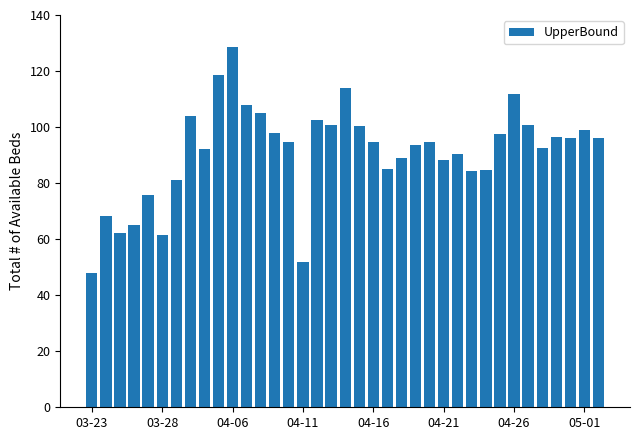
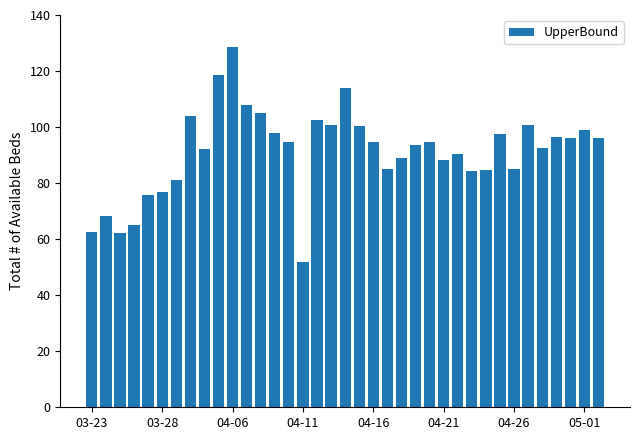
  {
-   "03-23": 48,
-   "03-28": 61,
+   "03-23": 63,
+   "03-28": 77,
    "04-06": 129,
    "04-11": 52,
    "04-16": 95,
    "04-21": 88,
-   "04-26": 112,
+   "04-26": 85,
    "05-01": 99
  }
